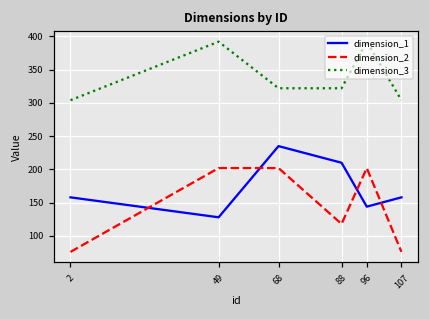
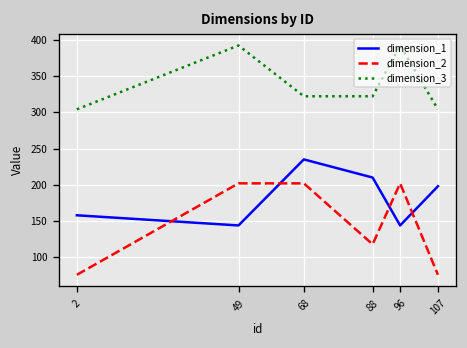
  {
    "dimension_1": {
      "2": 160,
-     "49": 130,
+     "49": 140,
      "68": 240,
      "88": 210,
      "96": 140,
-     "107": 160
+     "107": 200
    },
    "dimension_2": {
      "2": 80,
      "49": 200,
      "68": 200,
      "88": 120,
      "96": 200,
      "107": 80
    },
    "dimension_3": {
      "2": 300,
      "49": 390,
      "68": 320,
      "88": 320,
      "107": 300
    }
  }
